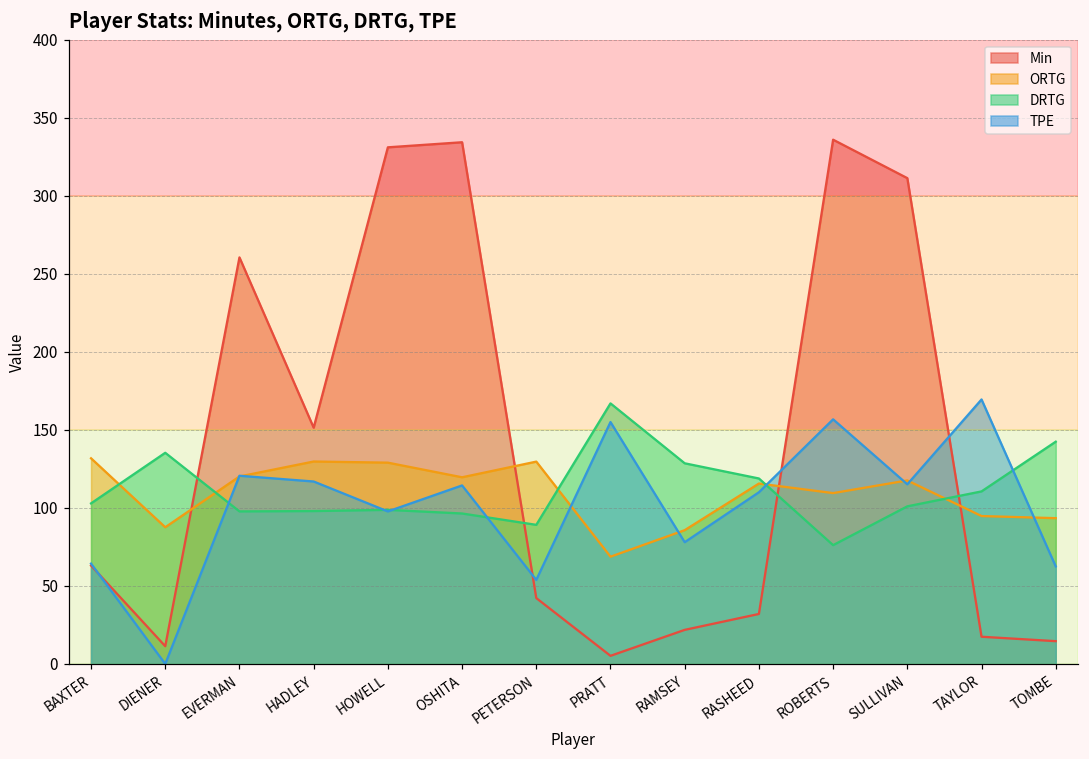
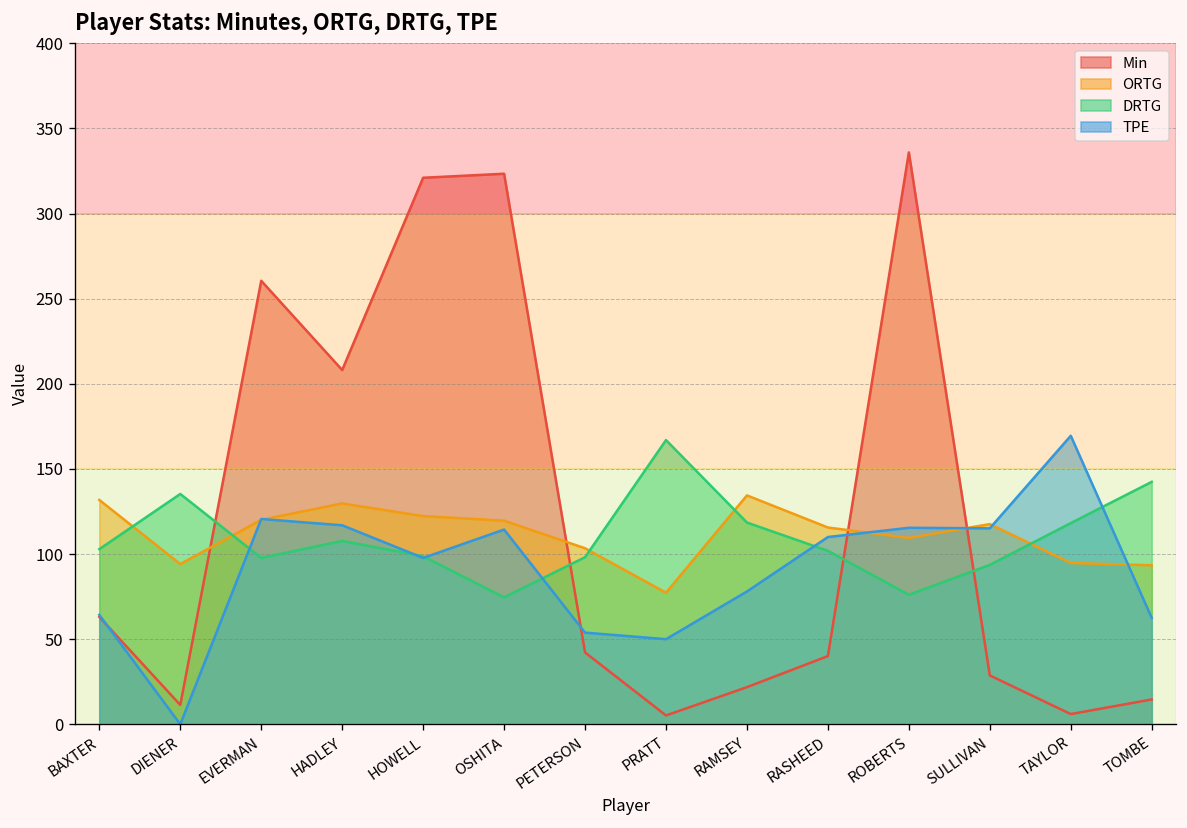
  {
    "Min": {
      "DIENER": 11,
      "EVERMAN": 261,
-     "HADLEY": 151,
-     "HOWELL": 331,
-     "OSHITA": 334,
+     "HADLEY": 208,
+     "HOWELL": 321,
+     "OSHITA": 323,
      "PETERSON": 42,
      "PRATT": 5,
      "RAMSEY": 22,
-     "RASHEED": 32,
+     "RASHEED": 40,
      "ROBERTS": 336,
-     "SULLIVAN": 311,
-     "TAYLOR": 17,
+     "SULLIVAN": 29,
+     "TAYLOR": 6,
      "TOMBE": 15
    },
    "ORTG": {
      "BAXTER": 132,
-     "DIENER": 88,
+     "DIENER": 94,
      "HADLEY": 130,
-     "HOWELL": 129,
+     "HOWELL": 122,
      "OSHITA": 120,
-     "PETERSON": 130,
-     "PRATT": 69,
-     "RAMSEY": 86,
+     "PETERSON": 103,
+     "PRATT": 77,
+     "RAMSEY": 134,
      "RASHEED": 116,
      "ROBERTS": 109,
      "SULLIVAN": 118,
      "TAYLOR": 95,
      "TOMBE": 93
    },
    "DRTG": {
      "BAXTER": 103,
      "DIENER": 135,
      "EVERMAN": 98,
-     "HADLEY": 98,
-     "OSHITA": 96,
-     "PETERSON": 89,
+     "HADLEY": 108,
+     "OSHITA": 75,
+     "PETERSON": 98,
      "PRATT": 167,
-     "RAMSEY": 129,
-     "RASHEED": 119,
+     "RAMSEY": 118,
+     "RASHEED": 102,
      "ROBERTS": 76,
-     "SULLIVAN": 101,
-     "TAYLOR": 111,
+     "SULLIVAN": 94,
+     "TAYLOR": 118,
      "TOMBE": 142
    },
    "TPE": {
      "DIENER": 0,
      "HADLEY": 117,
      "OSHITA": 114,
      "PETERSON": 54,
-     "PRATT": 155,
+     "PRATT": 50,
      "RAMSEY": 78,
      "RASHEED": 110,
-     "ROBERTS": 157,
+     "ROBERTS": 115,
      "SULLIVAN": 115,
      "TAYLOR": 169,
      "TOMBE": 63
    }
  }
